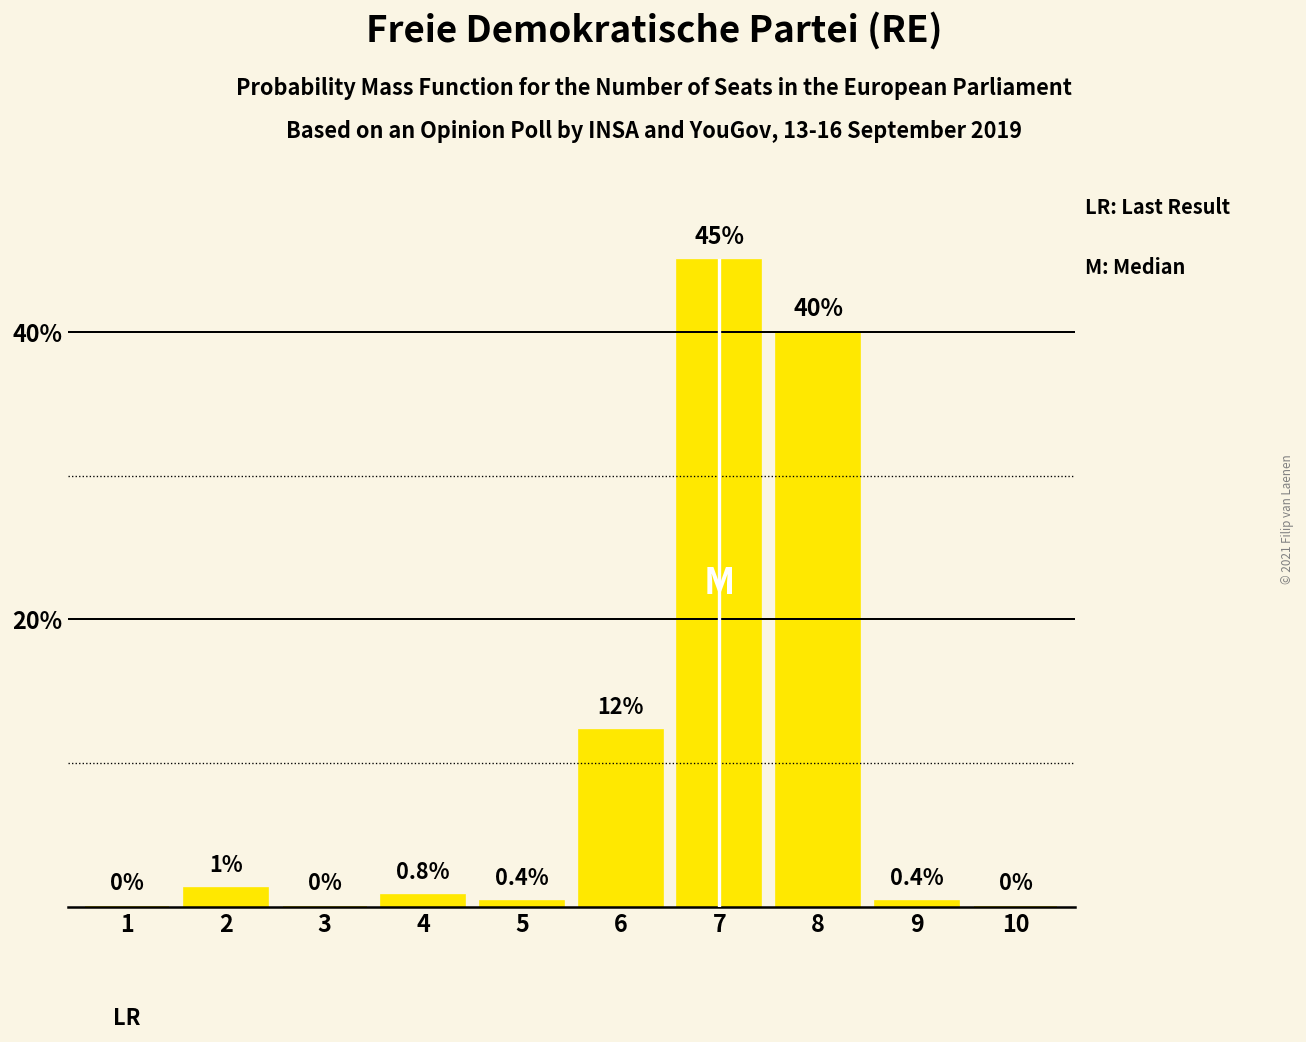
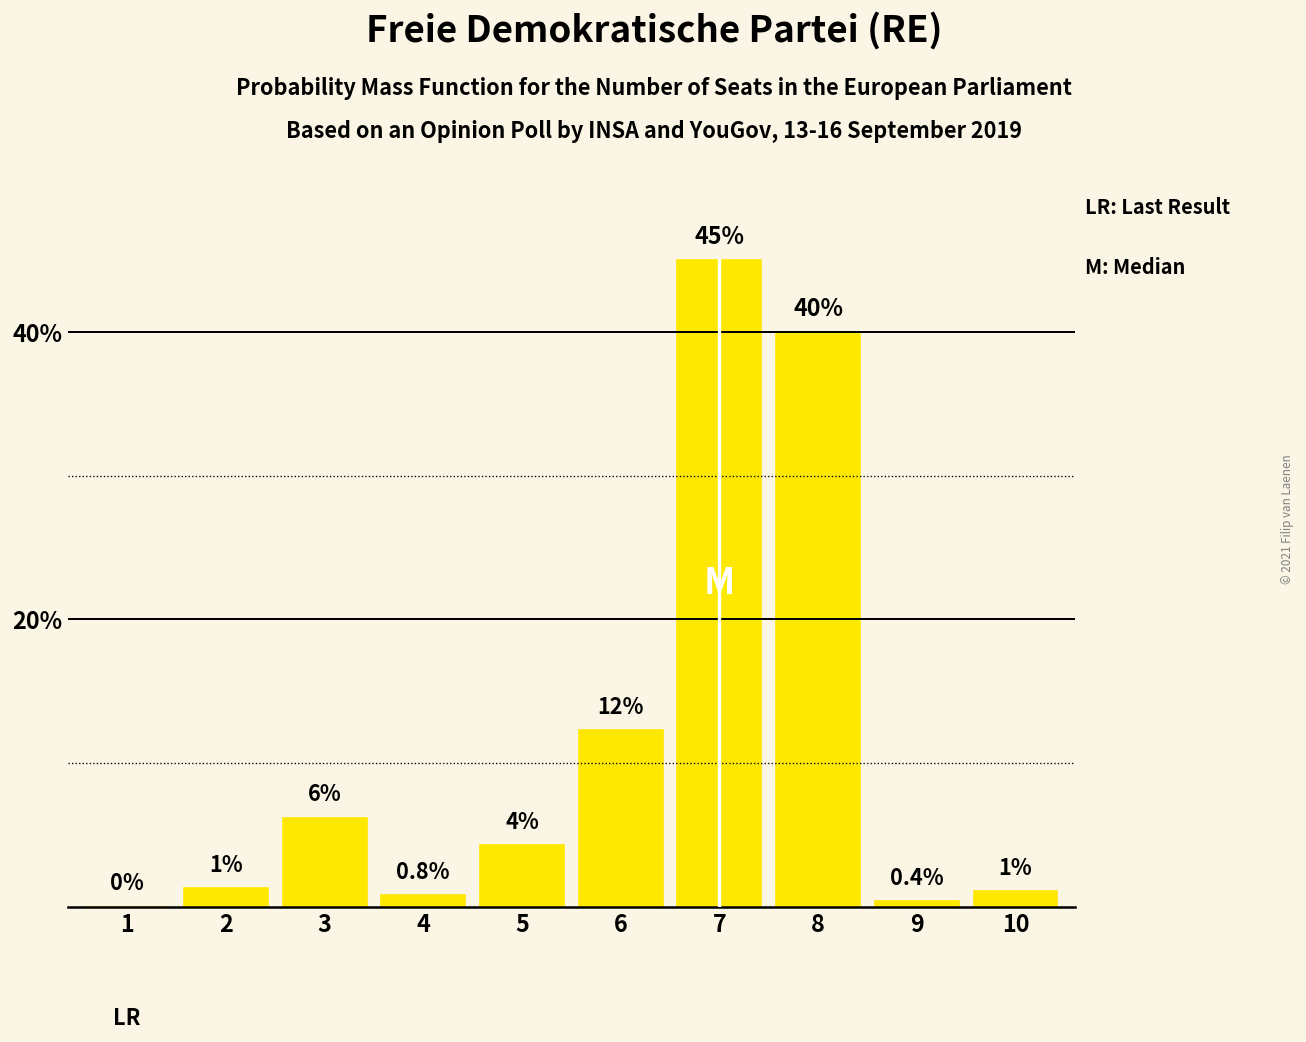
  {
    "1": "0%",
    "2": "1%",
-   "3": "0%",
+   "3": "6%",
    "4": "0.8%",
-   "5": "0.4%",
+   "5": "4%",
    "6": "12%",
    "7": "45%",
    "8": "40%",
    "9": "0.4%",
-   "10": "0%"
+   "10": "1%"
  }
